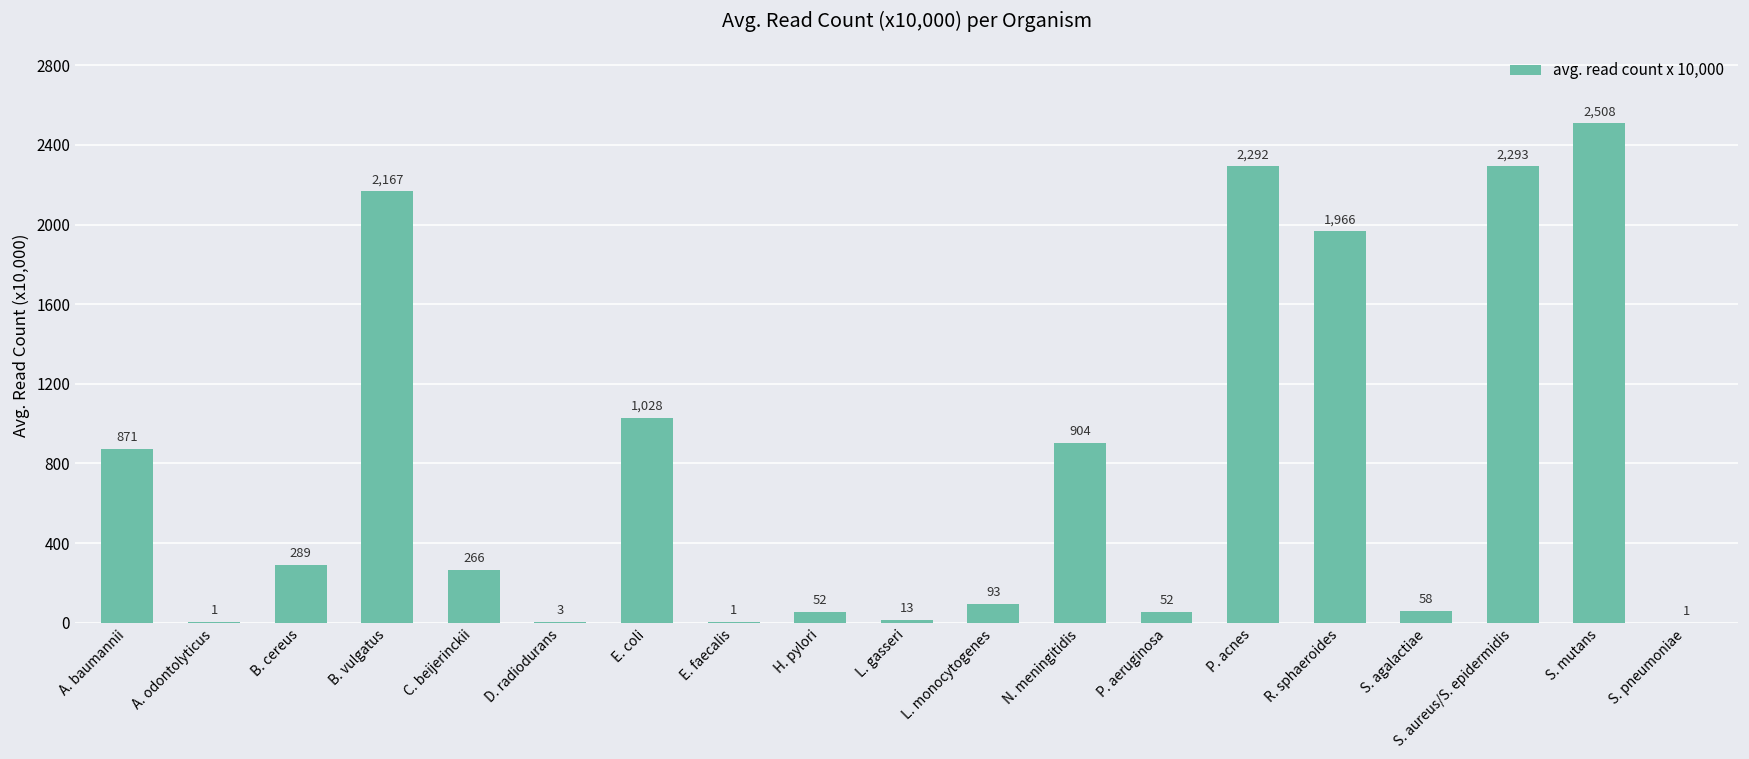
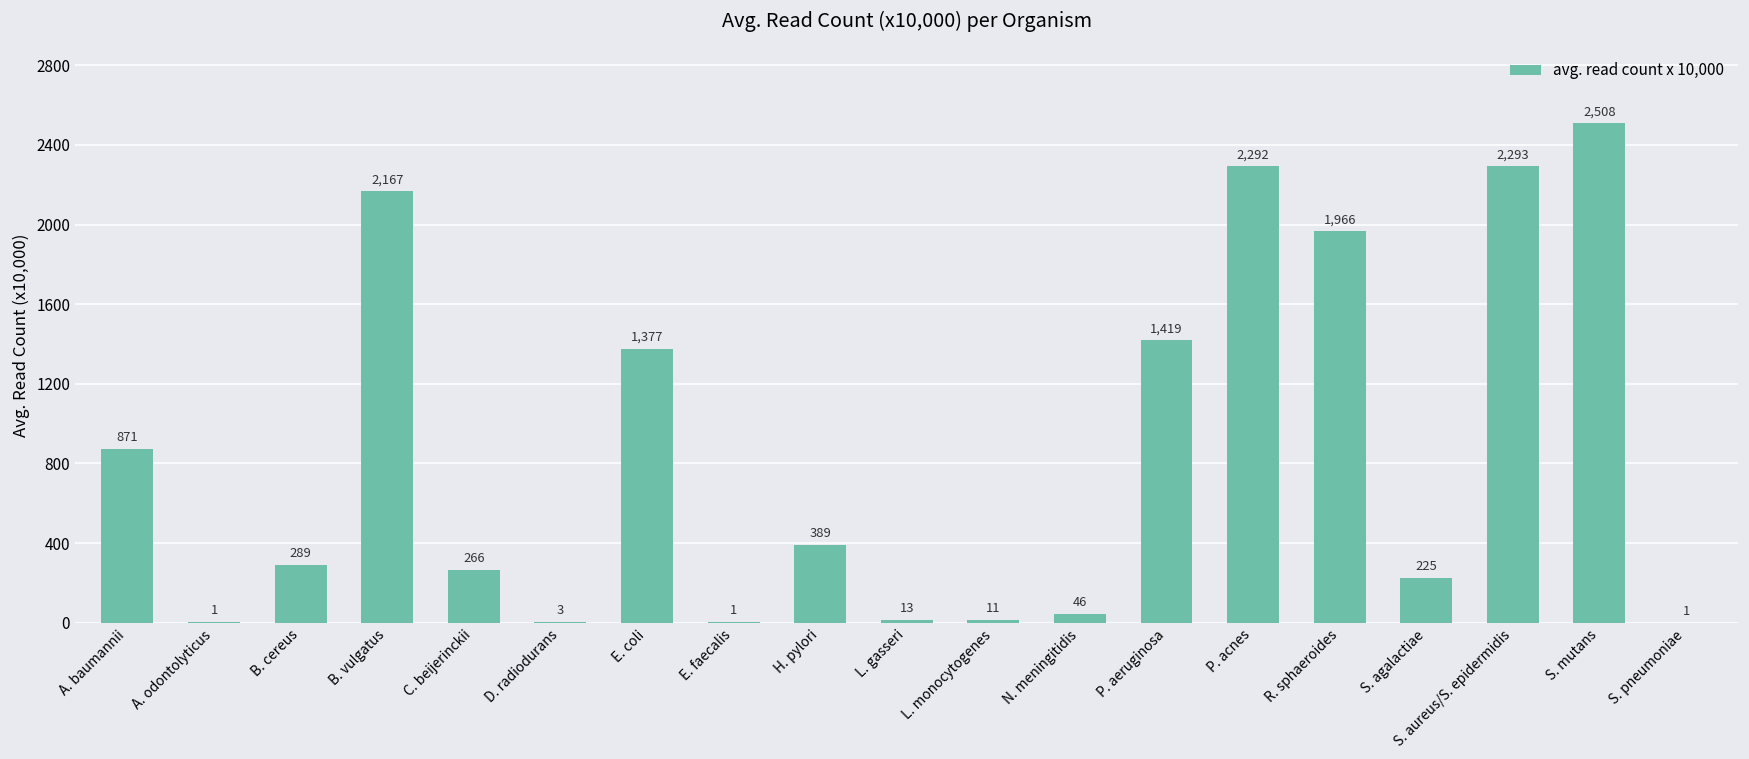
  {
    "A. baumannii": "871",
    "A. odontolyticus": "1",
    "B. cereus": "289",
    "B. vulgatus": "2,167",
    "C. beijerinckii": "266",
    "D. radiodurans": "3",
-   "E. coli": "1,028",
+   "E. coli": "1,377",
    "E. faecalis": "1",
-   "H. pylori": "52",
+   "H. pylori": "389",
    "L. gasseri": "13",
-   "L. monocytogenes": "93",
-   "N. meningitidis": "904",
-   "P. aeruginosa": "52",
+   "L. monocytogenes": "11",
+   "N. meningitidis": "46",
+   "P. aeruginosa": "1,419",
    "P. acnes": "2,292",
    "R. sphaeroides": "1,966",
-   "S. agalactiae": "58",
+   "S. agalactiae": "225",
    "S. aureus/S. epidermidis": "2,293",
    "S. mutans": "2,508",
    "S. pneumoniae": "1"
  }
